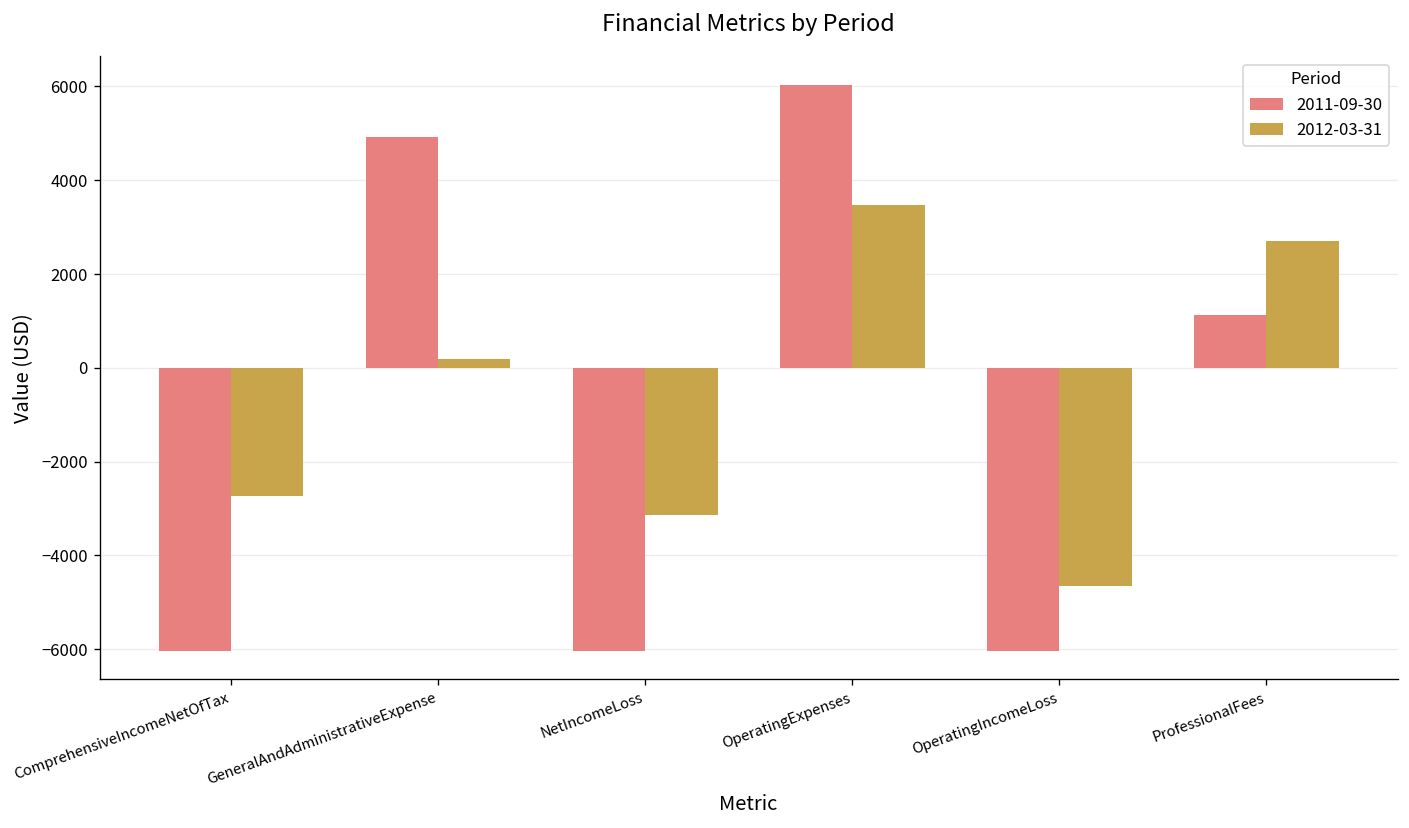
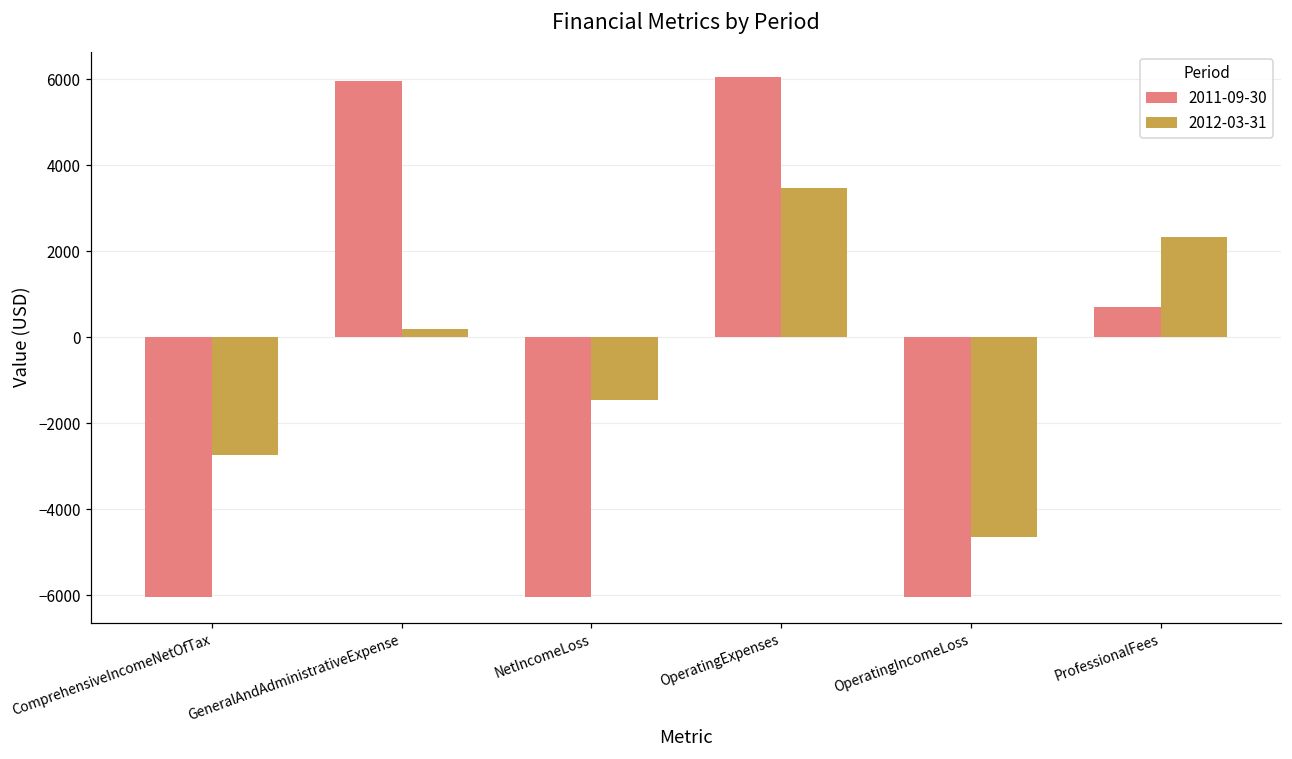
  {
    "2011-09-30": {
      "ComprehensiveIncomeNetOfTax": -6000,
-     "GeneralAndAdministrativeExpense": 4900,
+     "GeneralAndAdministrativeExpense": 6000,
      "NetIncomeLoss": -6000,
      "OperatingExpenses": 6000,
      "OperatingIncomeLoss": -6000,
-     "ProfessionalFees": 1100
+     "ProfessionalFees": 700
    },
    "2012-03-31": {
      "ComprehensiveIncomeNetOfTax": -2700,
      "GeneralAndAdministrativeExpense": 200,
-     "NetIncomeLoss": -3100,
+     "NetIncomeLoss": -1500,
      "OperatingExpenses": 3500,
      "OperatingIncomeLoss": -4700,
-     "ProfessionalFees": 2700
+     "ProfessionalFees": 2300
    }
  }
